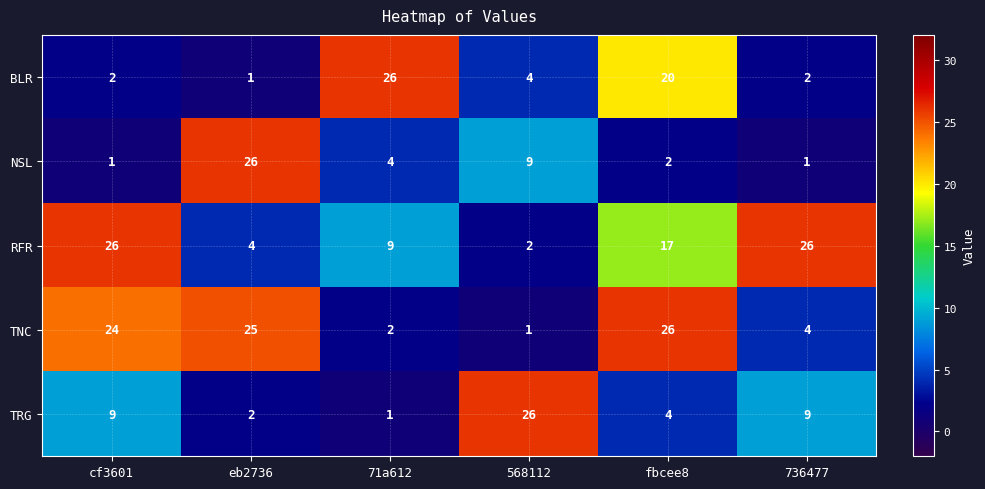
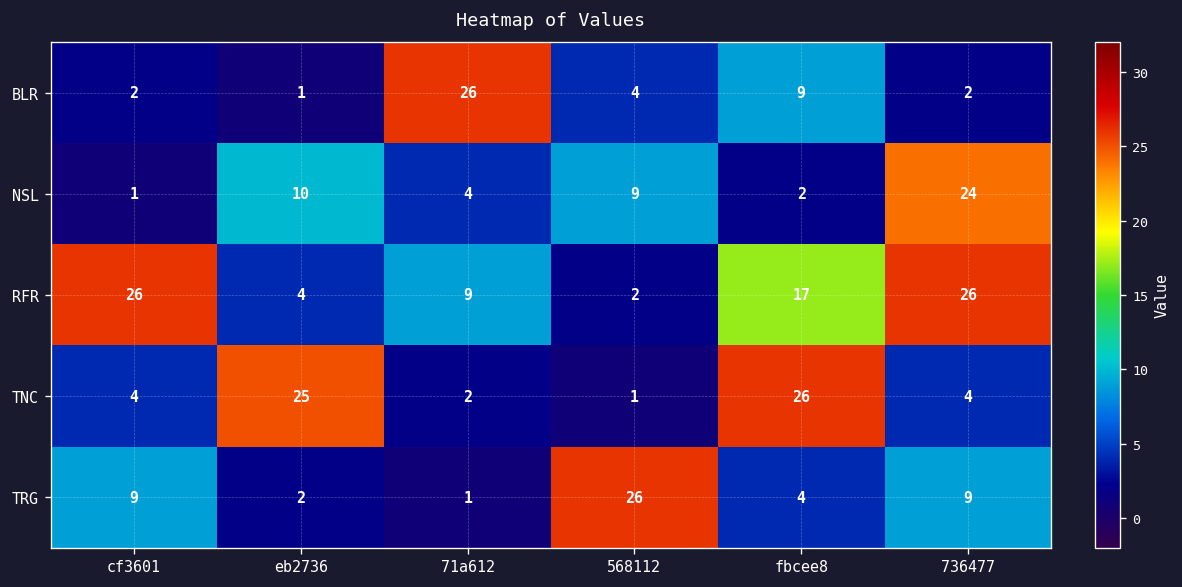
  {
    "BLR": {
      "cf3601": 2,
      "eb2736": 1,
      "71a612": 26,
      "568112": 4,
-     "fbcee8": 20,
+     "fbcee8": 9,
      "736477": 2
    },
    "NSL": {
      "cf3601": 1,
-     "eb2736": 26,
+     "eb2736": 10,
      "71a612": 4,
      "568112": 9,
      "fbcee8": 2,
-     "736477": 1
+     "736477": 24
    },
    "RFR": {
      "cf3601": 26,
      "eb2736": 4,
      "71a612": 9,
      "568112": 2,
      "fbcee8": 17,
      "736477": 26
    },
    "TNC": {
-     "cf3601": 24,
+     "cf3601": 4,
      "eb2736": 25,
      "71a612": 2,
      "568112": 1,
      "fbcee8": 26,
      "736477": 4
    },
    "TRG": {
      "cf3601": 9,
      "eb2736": 2,
      "71a612": 1,
      "568112": 26,
      "fbcee8": 4,
      "736477": 9
    }
  }
